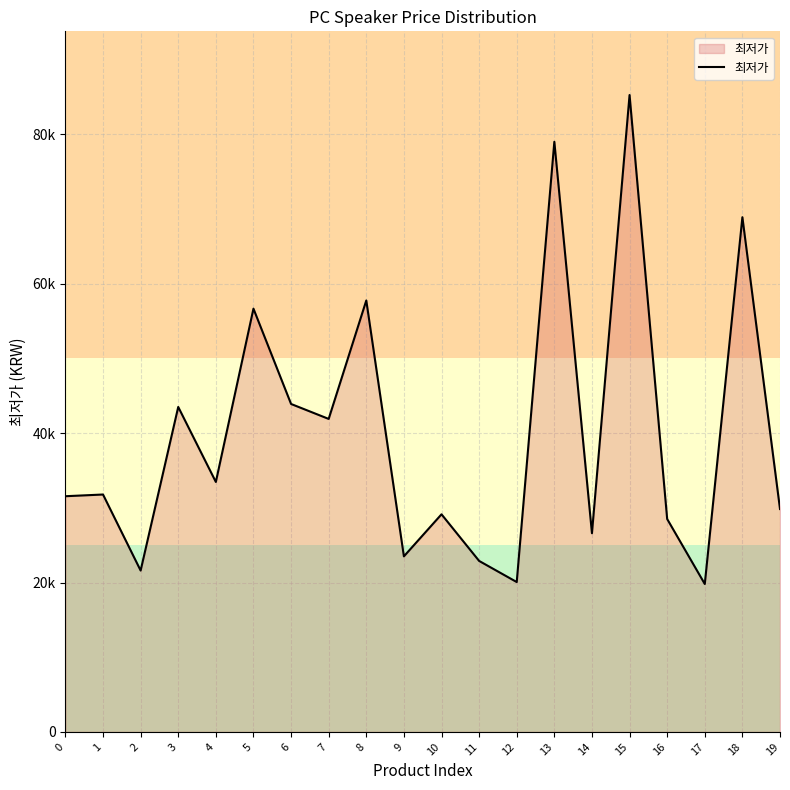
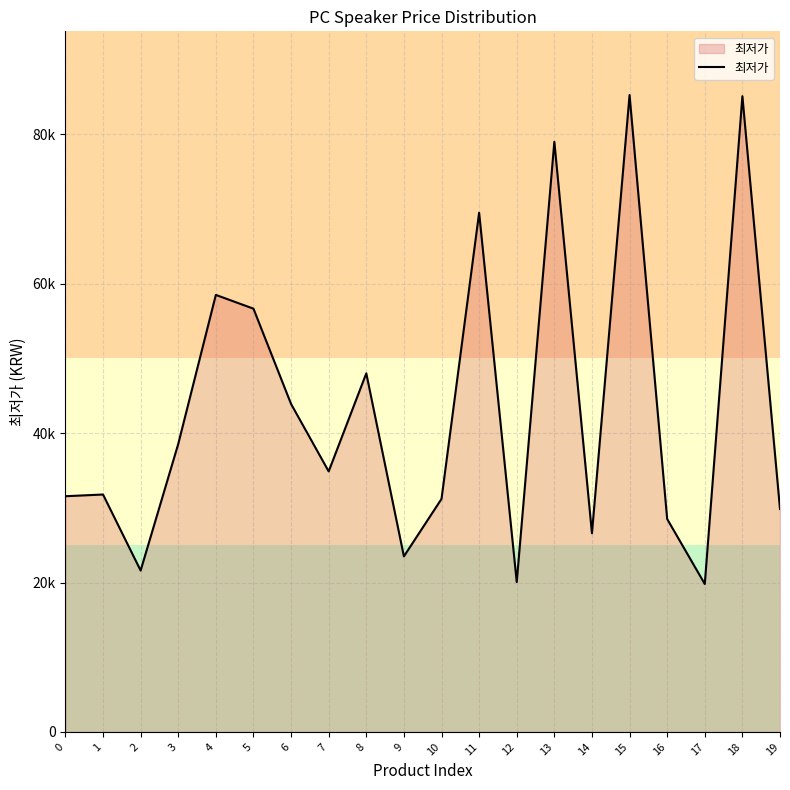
  {
    "0": 32000,
    "1": 32000,
    "2": 22000,
-   "3": 44000,
-   "4": 33000,
+   "3": 39000,
+   "4": 59000,
    "5": 57000,
    "6": 44000,
-   "7": 42000,
-   "8": 58000,
+   "7": 35000,
+   "8": 48000,
    "9": 24000,
-   "10": 29000,
-   "11": 23000,
+   "10": 31000,
+   "11": 70000,
    "12": 20000,
    "13": 79000,
    "14": 27000,
    "15": 85000,
    "16": 29000,
    "17": 20000,
-   "18": 69000,
+   "18": 85000,
    "19": 30000
  }
